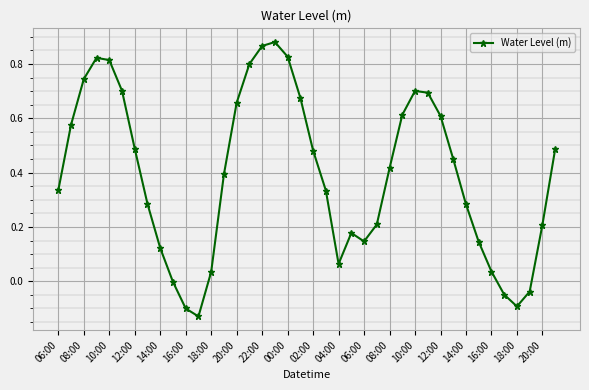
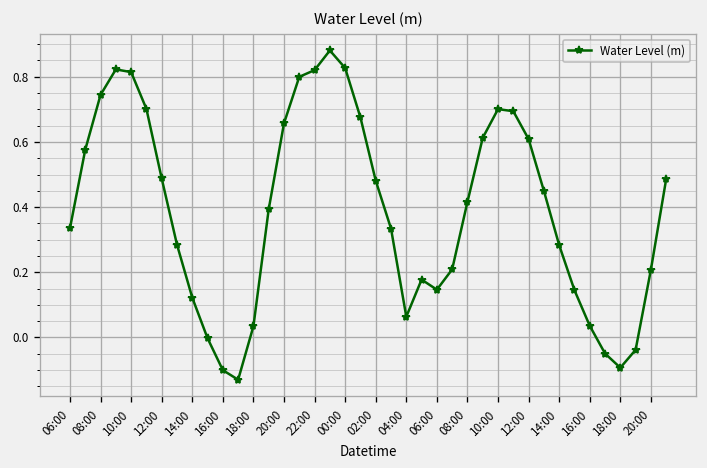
  {
-   "22:00": 0.87,
+   "22:00": 0.82,
    "00:00": 0.83,
    "02:00": 0.48,
    "04:00": 0.06
  }
